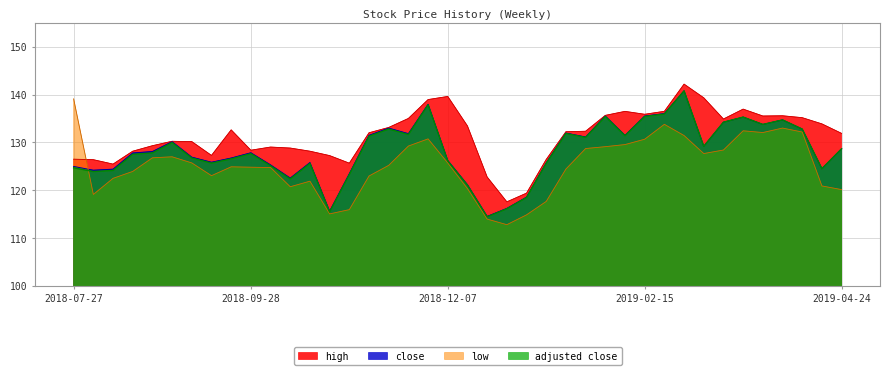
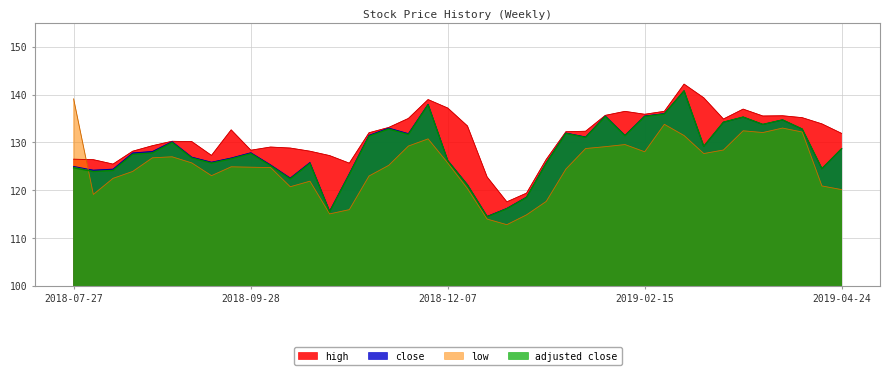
  {
    "high": {
      "2018-07-27": 127,
      "2018-09-28": 128,
-     "2018-12-07": 140,
+     "2018-12-07": 137,
      "2019-04-24": 132
    },
    "low": {
      "2018-07-27": 139,
      "2018-09-28": 125,
-     "2019-02-15": 131,
+     "2019-02-15": 128,
      "2019-04-24": 120
    }
  }
